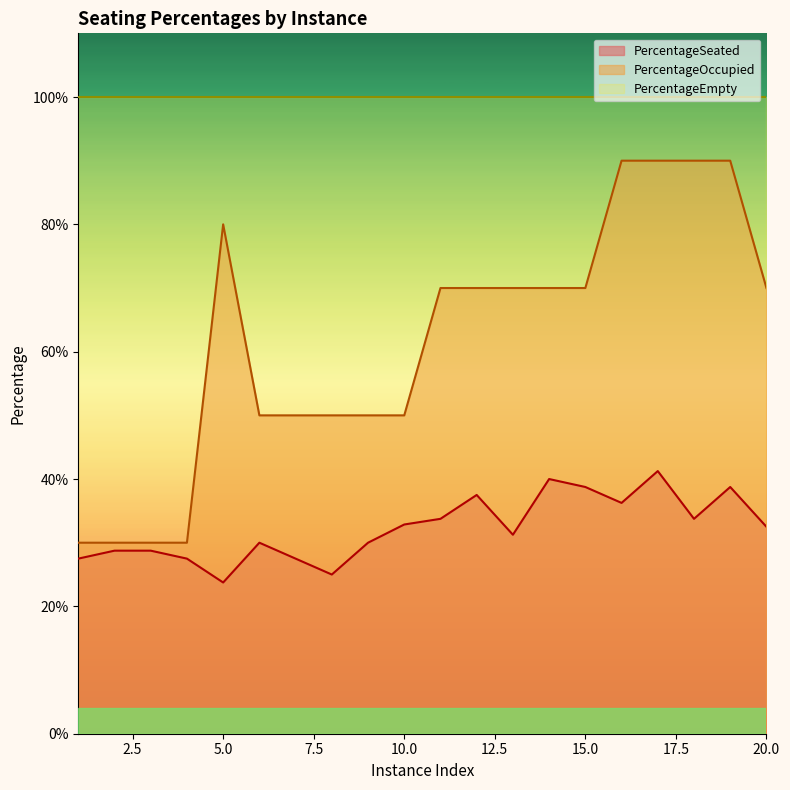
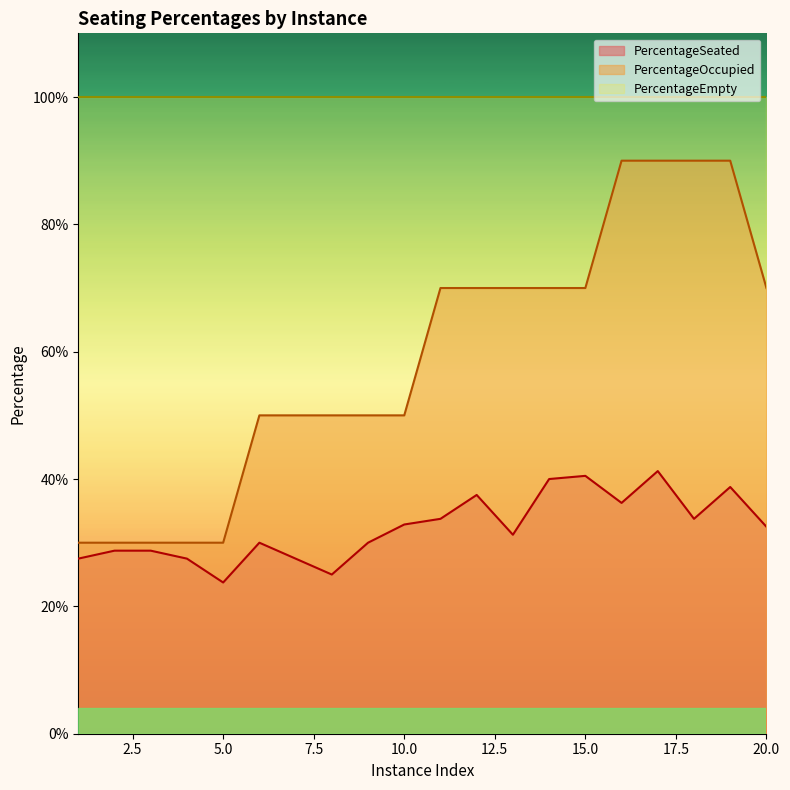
  {
    "PercentageSeated": {
      "5.0": "24%",
      "10.0": "33%",
-     "15.0": "39%",
+     "15.0": "41%",
      "20.0": "33%"
    },
    "PercentageOccupied": {
-     "5.0": "80%",
+     "5.0": "30%",
      "10.0": "50%",
      "15.0": "70%",
      "20.0": "70%"
    },
    "PercentageEmpty": {
      "5.0": "100%",
      "10.0": "100%",
      "15.0": "100%",
      "20.0": "100%"
    }
  }
